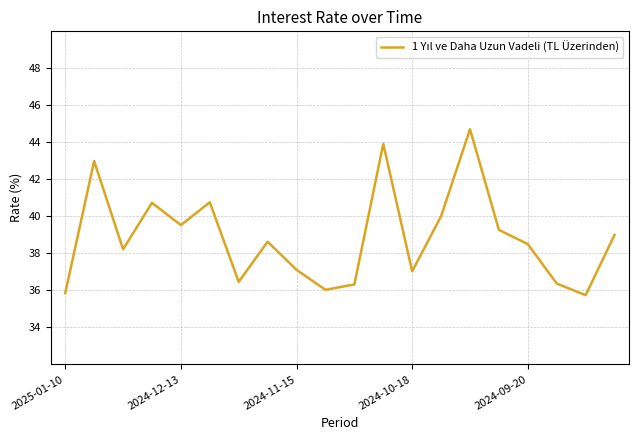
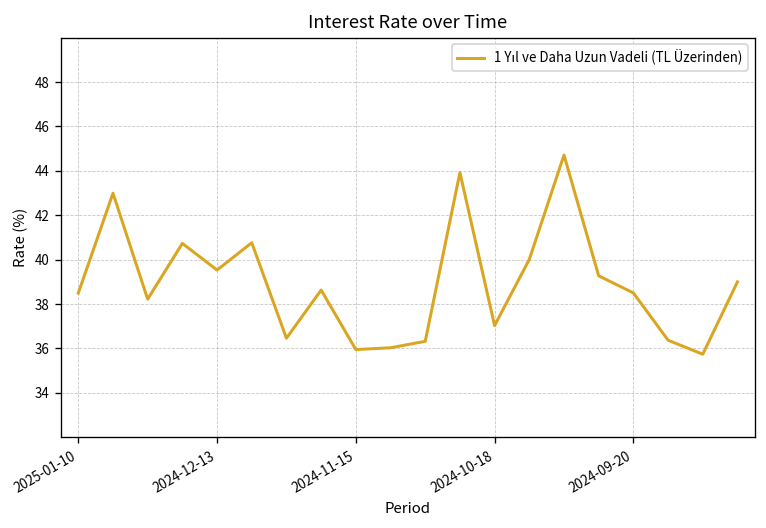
  {
-   "2025-01-10": 35.9,
+   "2025-01-10": 38.5,
    "2024-12-13": 39.5,
-   "2024-11-15": 37.1,
+   "2024-11-15": 36.0,
    "2024-10-18": 37.0,
    "2024-09-20": 38.5
  }
